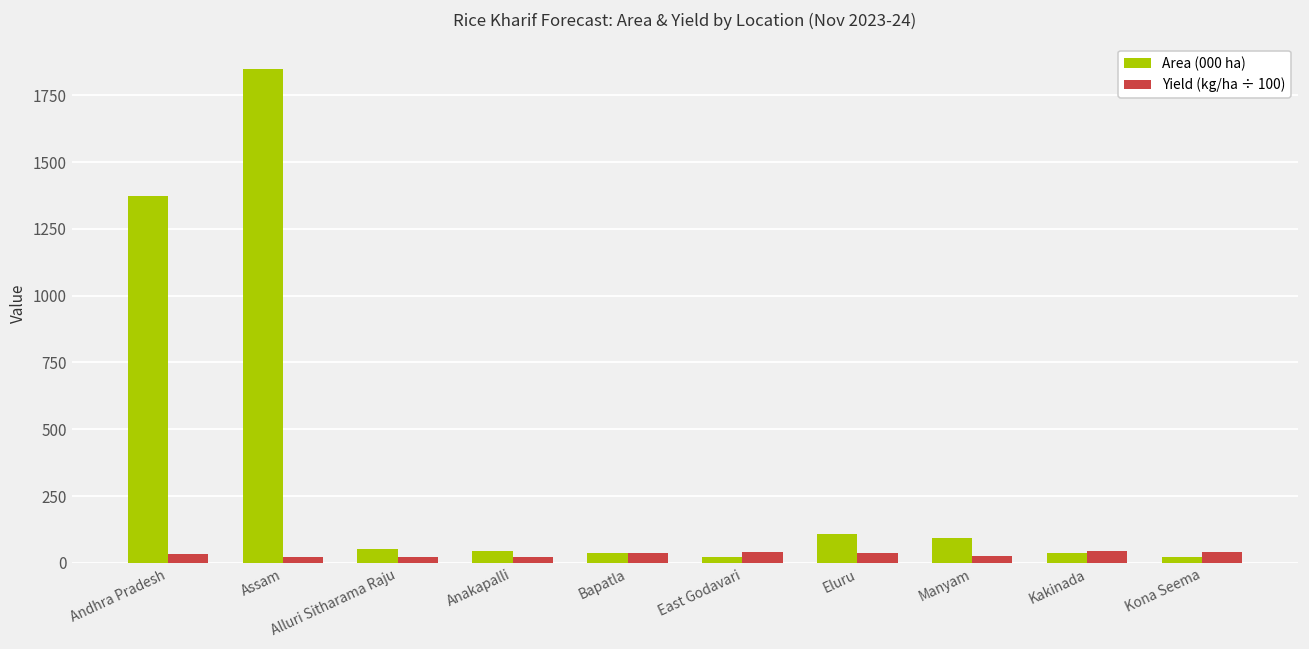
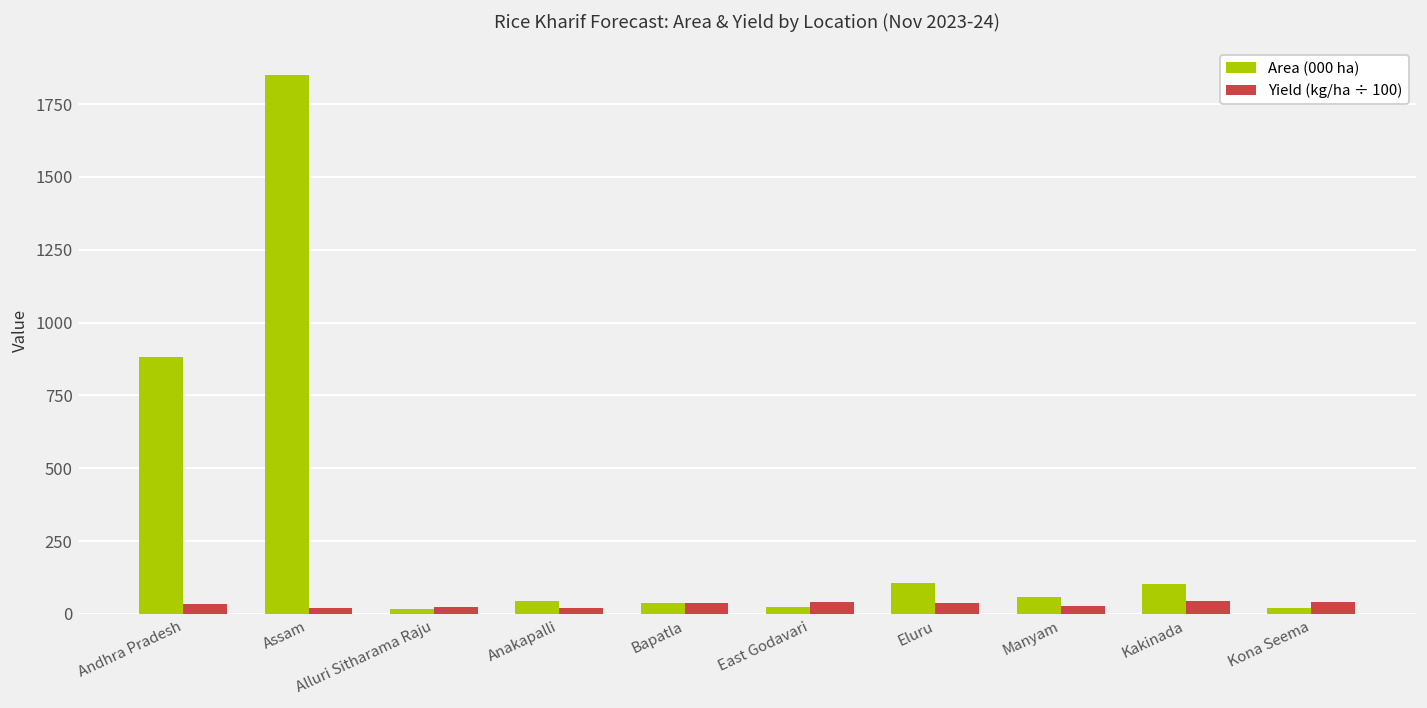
  {
    "Area (000 ha)": {
-     "Andhra Pradesh": 1370,
+     "Andhra Pradesh": 880,
      "Assam": 1850,
-     "Alluri Sitharama Raju": 50,
+     "Alluri Sitharama Raju": 20,
      "Anakapalli": 50,
      "Bapatla": 40,
      "East Godavari": 20,
      "Eluru": 110,
-     "Manyam": 90,
-     "Kakinada": 40,
+     "Manyam": 60,
+     "Kakinada": 100,
      "Kona Seema": 20
    },
    "Yield (kg/ha ÷ 100)": {
      "Andhra Pradesh": 30,
      "Assam": 20,
      "Alluri Sitharama Raju": 20,
      "Anakapalli": 20,
      "Bapatla": 40,
      "East Godavari": 40,
      "Eluru": 40,
      "Manyam": 30,
      "Kakinada": 40,
      "Kona Seema": 40
    }
  }
